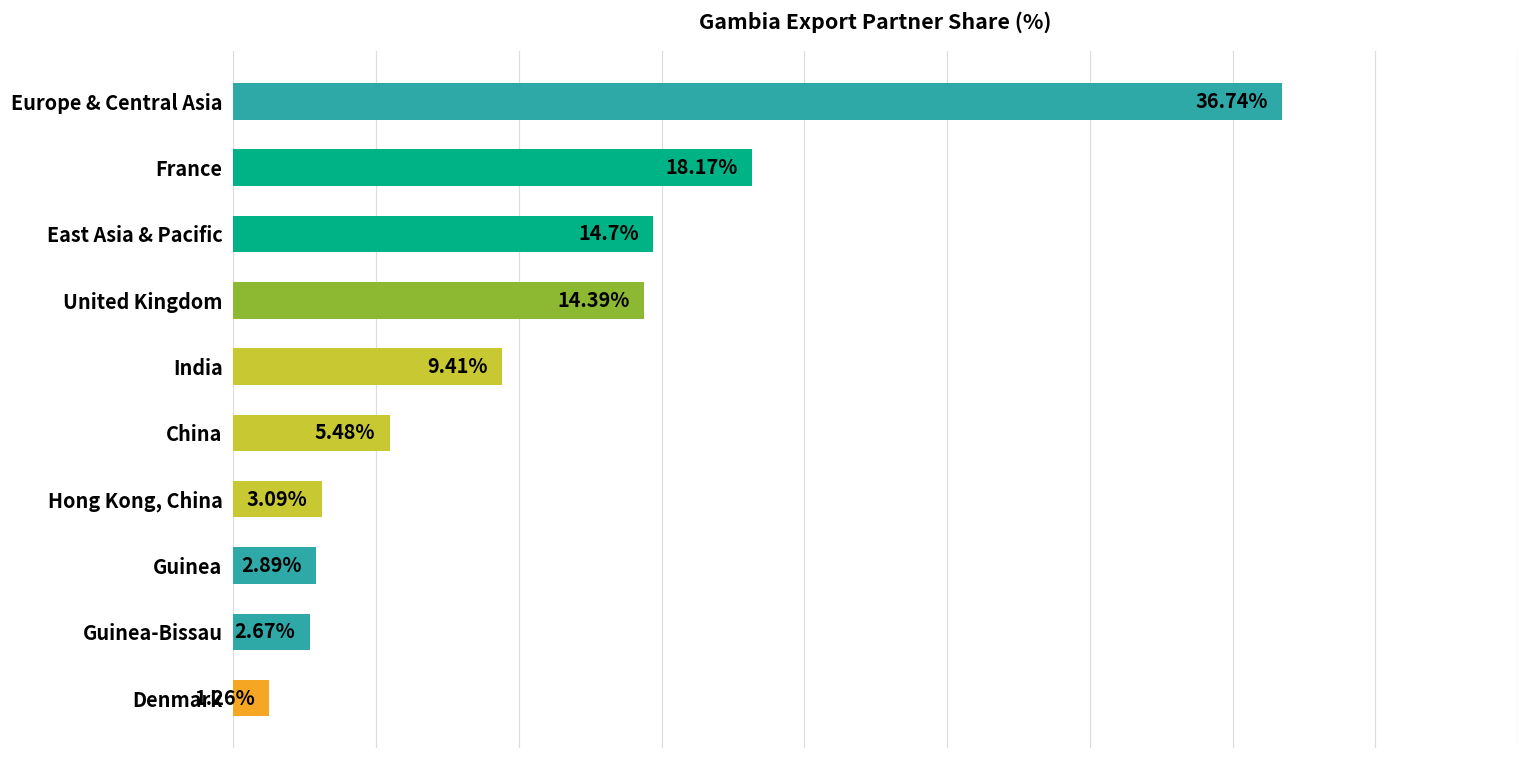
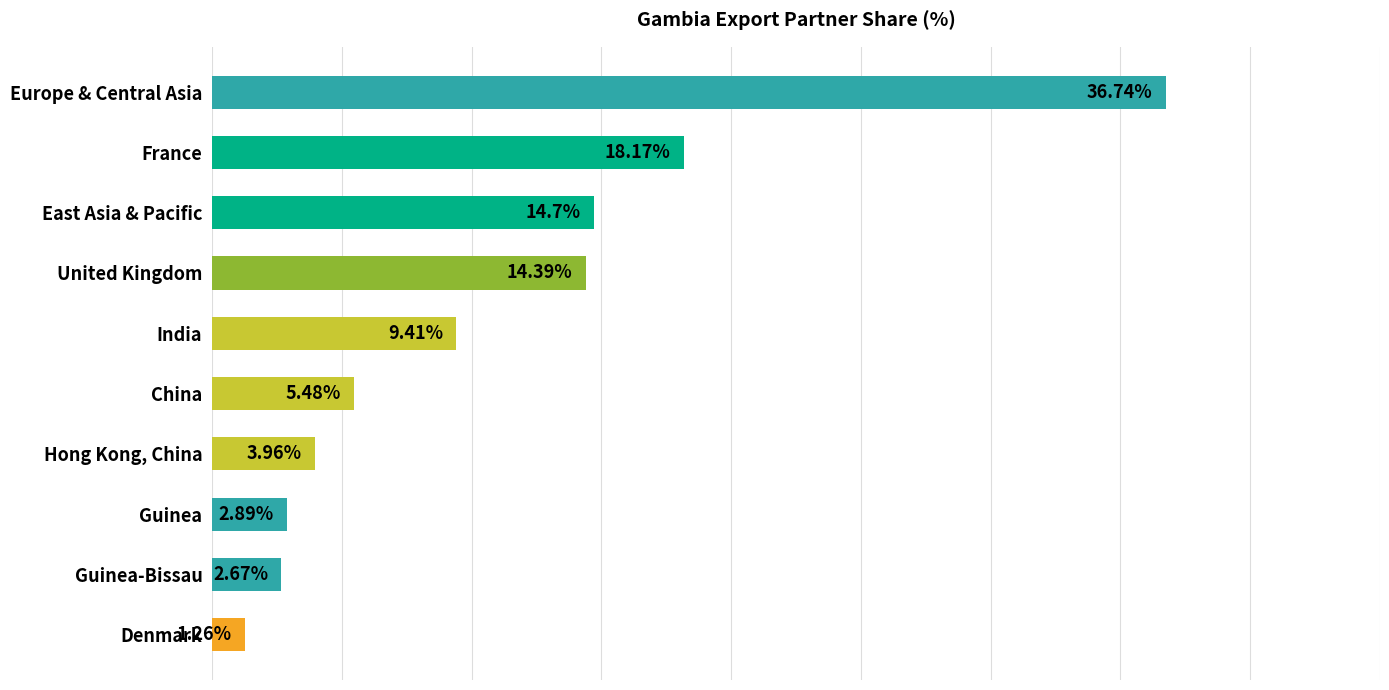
  {
    "Europe & Central Asia": "36.74%",
    "France": "18.17%",
    "East Asia & Pacific": "14.7%",
    "United Kingdom": "14.39%",
    "India": "9.41%",
    "China": "5.48%",
-   "Hong Kong, China": "3.09%",
+   "Hong Kong, China": "3.96%",
    "Guinea": "2.89%",
    "Guinea-Bissau": "2.67%",
    "Denmark": "1.26%"
  }
